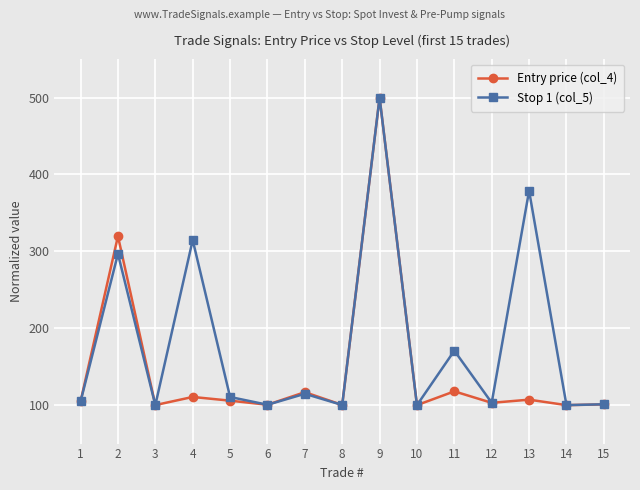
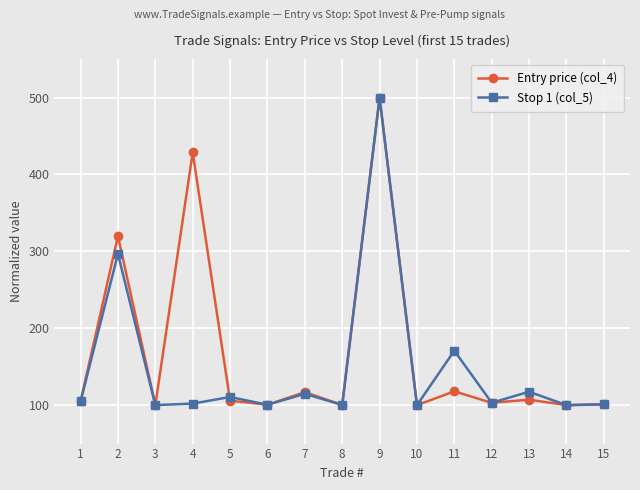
  {
    "Entry price (col_4)": {
      "2": 320,
-     "4": 110,
+     "4": 430,
      "5": 110,
      "11": 120,
      "13": 110
    },
    "Stop 1 (col_5)": {
      "2": 300,
-     "4": 310,
+     "4": 100,
      "5": 110,
      "11": 170,
-     "13": 380
+     "13": 120
    }
  }
